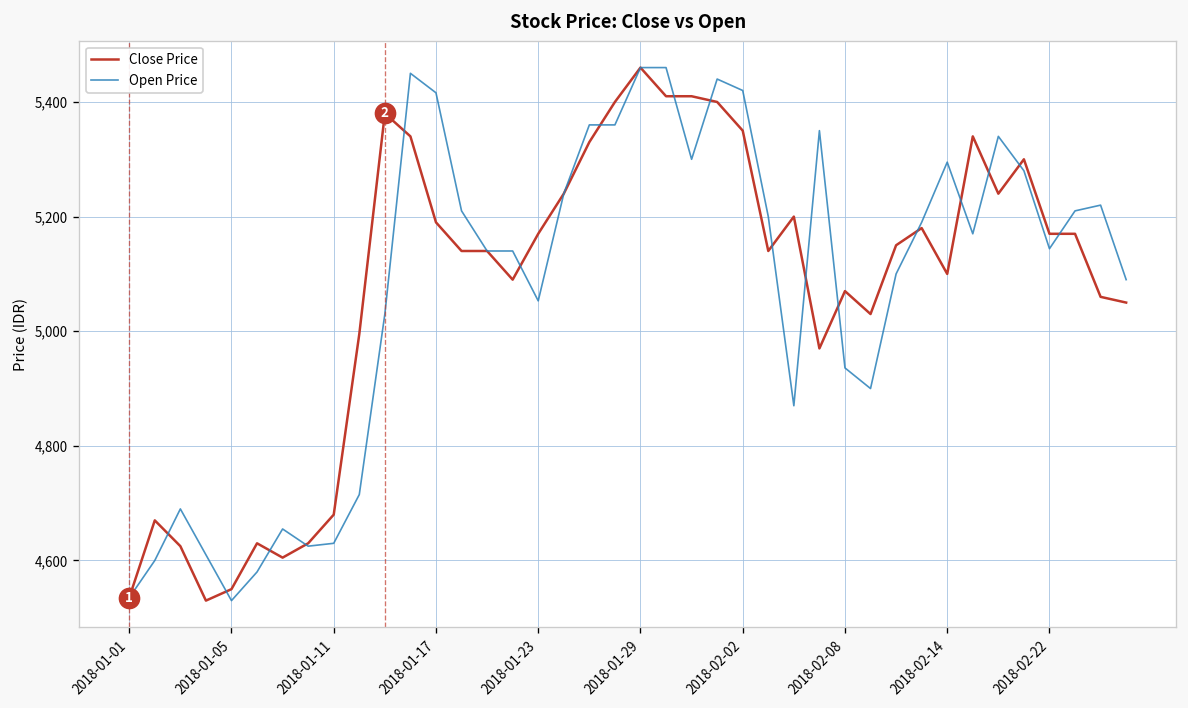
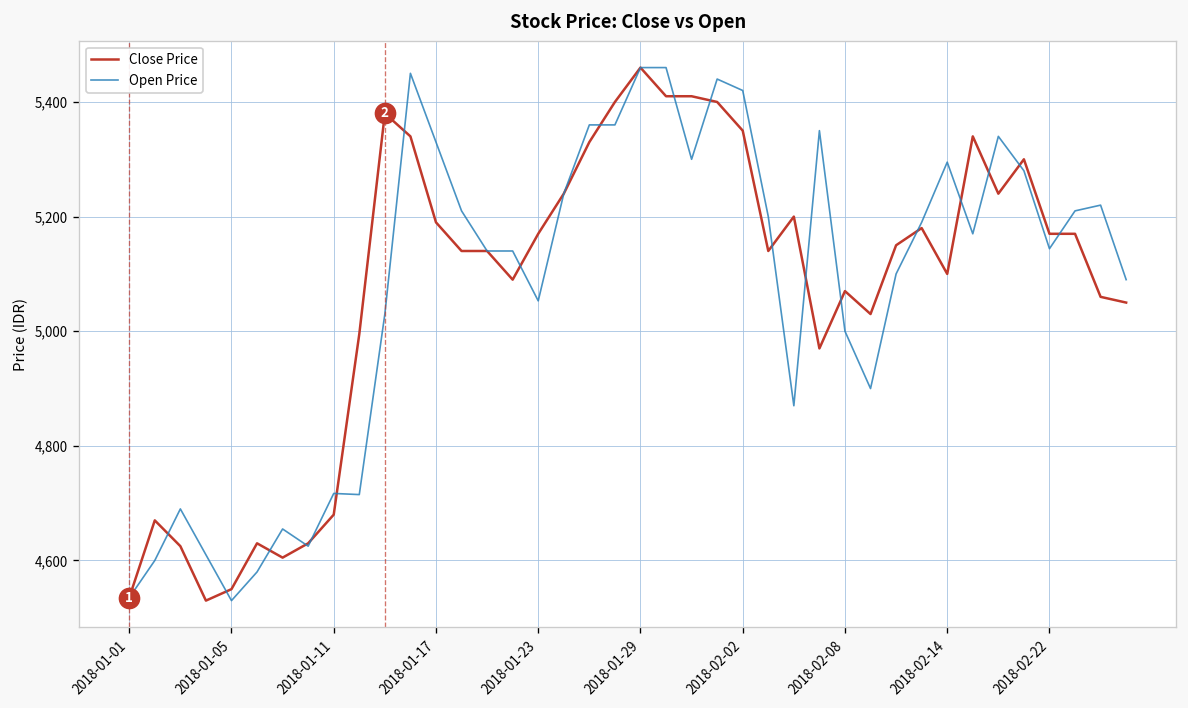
  {
    "Open Price": {
      "2018-01-05": "4,530",
-     "2018-01-11": "4,630",
-     "2018-01-17": "5,420",
+     "2018-01-11": "4,720",
+     "2018-01-17": "5,330",
      "2018-01-23": "5,050",
      "2018-02-02": "5,420",
-     "2018-02-08": "4,940",
+     "2018-02-08": "5,000",
      "2018-02-14": "5,300",
      "2018-02-22": "5,140"
    }
  }
